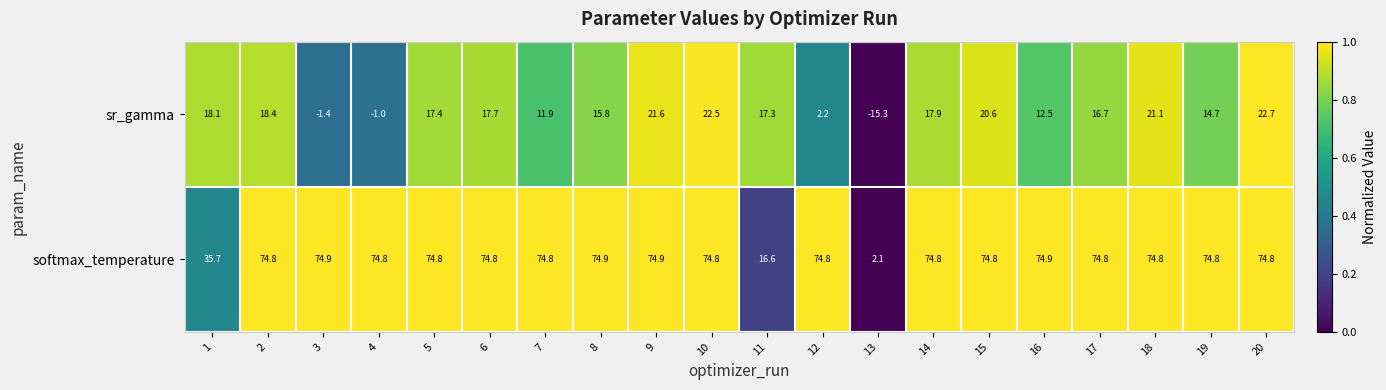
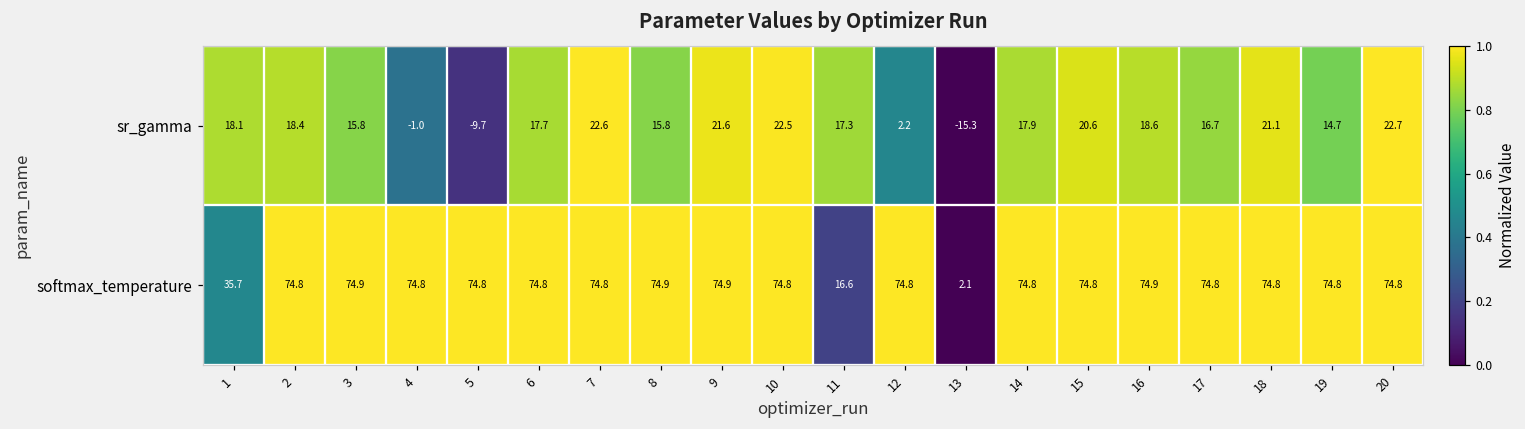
  {
    "sr_gamma": {
      "1": 18.1,
      "2": 18.4,
-     "3": -1.4,
+     "3": 15.8,
      "4": -1.0,
-     "5": 17.4,
+     "5": -9.7,
      "6": 17.7,
-     "7": 11.9,
+     "7": 22.6,
      "8": 15.8,
      "9": 21.6,
      "10": 22.5,
      "11": 17.3,
      "12": 2.2,
      "13": -15.3,
      "14": 17.9,
      "15": 20.6,
-     "16": 12.5,
+     "16": 18.6,
      "17": 16.7,
      "18": 21.1,
      "19": 14.7,
      "20": 22.7
    },
    "softmax_temperature": {
      "1": 35.7,
      "2": 74.8,
      "3": 74.9,
      "4": 74.8,
      "5": 74.8,
      "6": 74.8,
      "7": 74.8,
      "8": 74.9,
      "9": 74.9,
      "10": 74.8,
      "11": 16.6,
      "12": 74.8,
      "13": 2.1,
      "14": 74.8,
      "15": 74.8,
      "16": 74.9,
      "17": 74.8,
      "18": 74.8,
      "19": 74.8,
      "20": 74.8
    }
  }
